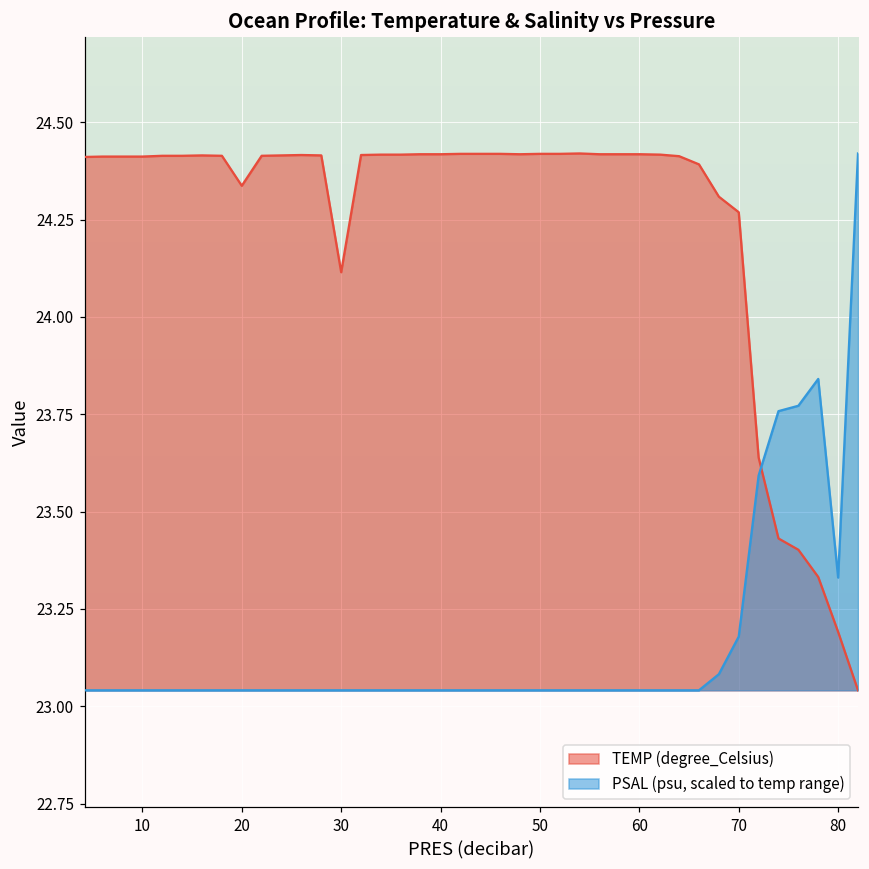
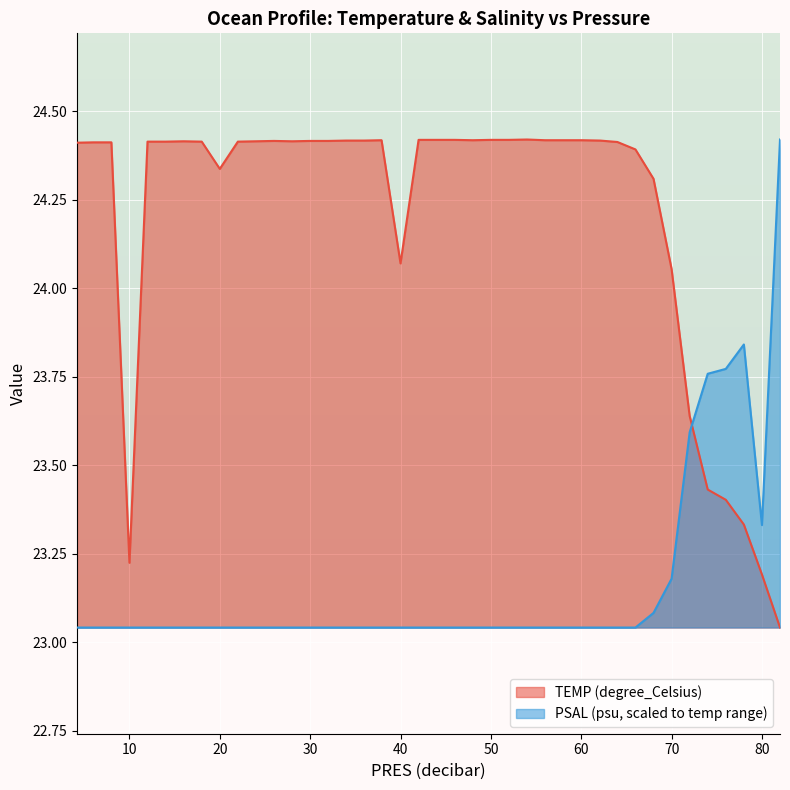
  {
    "TEMP (degree_Celsius)": {
-     "10": 24.41,
+     "10": 23.22,
      "20": 24.34,
-     "30": 24.12,
-     "40": 24.42,
+     "30": 24.42,
+     "40": 24.07,
      "50": 24.42,
-     "70": 24.27,
+     "70": 24.05,
      "80": 23.19
    },
    "PSAL (psu, scaled to temp range)": {
      "10": 23.04,
      "20": 23.04,
      "30": 23.04,
      "40": 23.04,
      "50": 23.04,
      "70": 23.18,
      "80": 23.33
    }
  }
